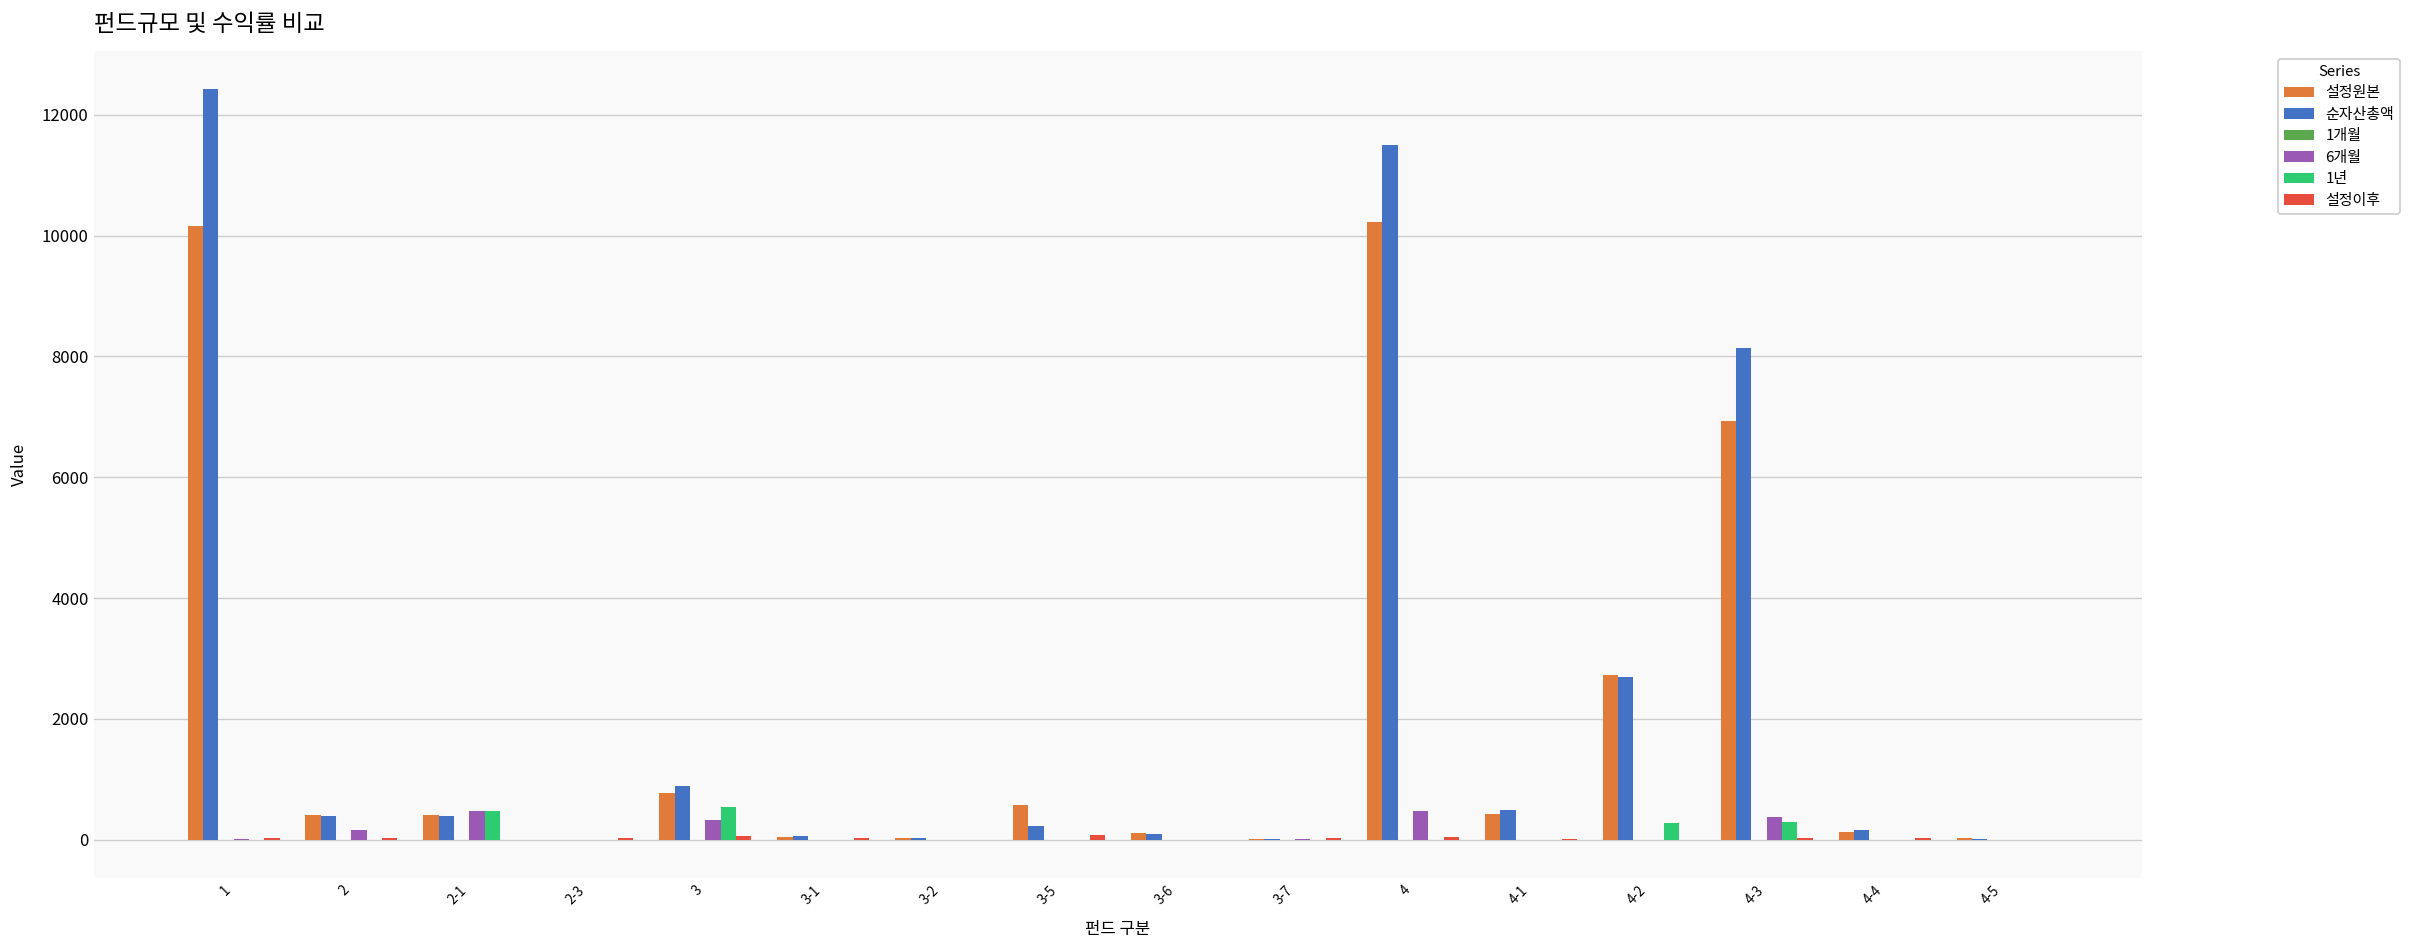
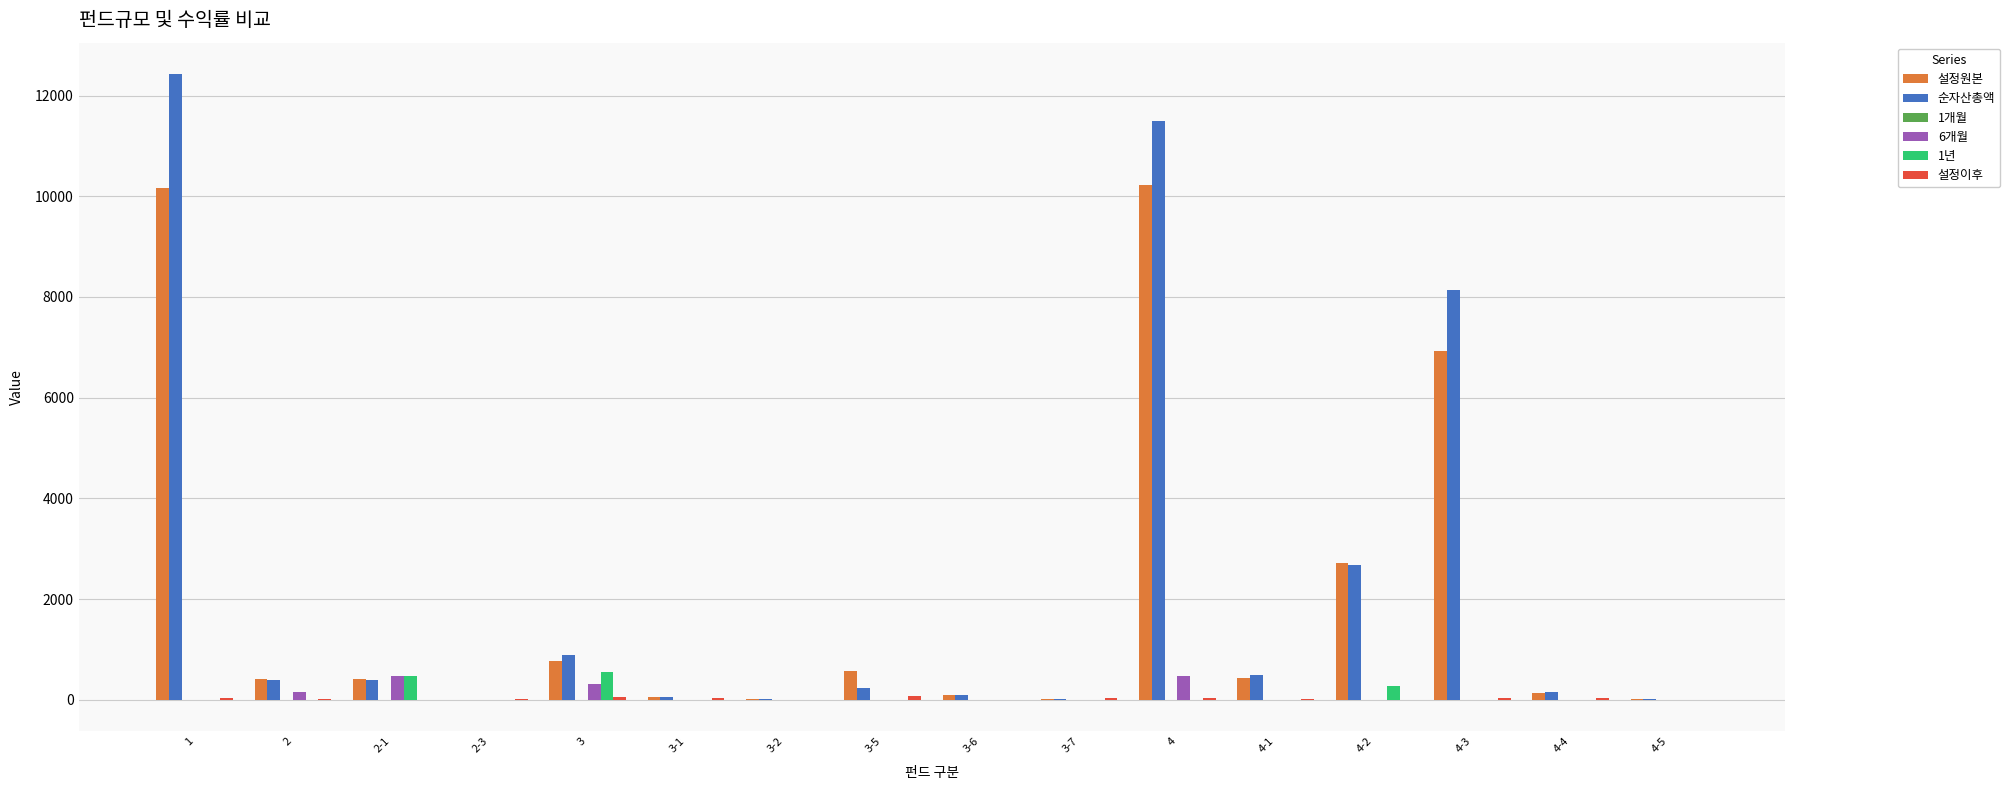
  {
    "순자산총액": {
      "1": 12400,
      "2": 400,
      "2-1": 400,
      "3": 900,
      "3-1": 100,
      "3-5": 200,
      "3-6": 100,
      "4": 11500,
      "4-1": 500,
      "4-2": 2700,
      "4-3": 8100,
      "4-4": 200
    },
    "6개월": {
      "2": 200,
      "2-1": 500,
      "3": 300,
      "4": 500,
-     "4-3": 400
+     "4-3": 0
    },
    "1년": {
      "2-1": 500,
      "3": 500,
      "4-2": 300,
-     "4-3": 300
+     "4-3": 0
    }
  }
